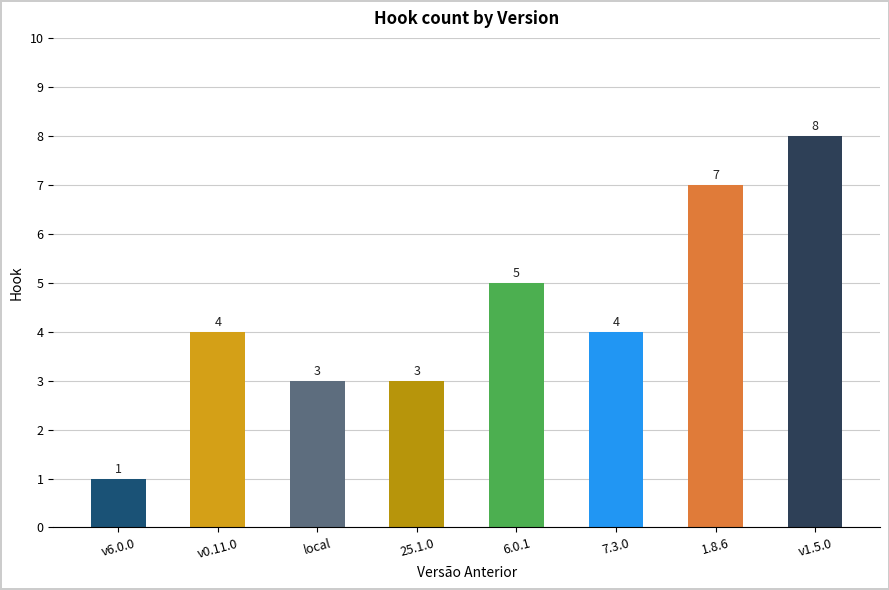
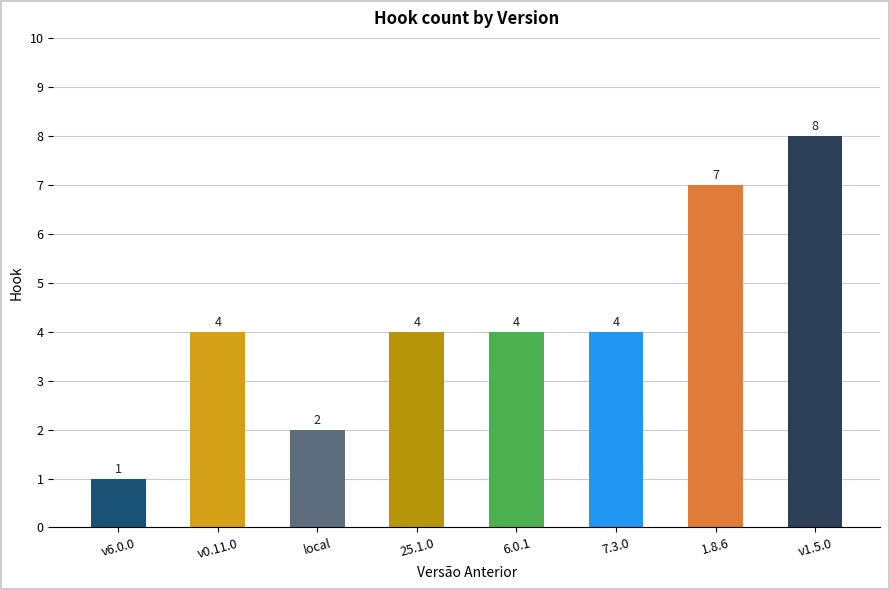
  {
    "v6.0.0": 1,
    "v0.11.0": 4,
-   "local": 3,
-   "25.1.0": 3,
-   "6.0.1": 5,
+   "local": 2,
+   "25.1.0": 4,
+   "6.0.1": 4,
    "7.3.0": 4,
    "1.8.6": 7,
    "v1.5.0": 8
  }
